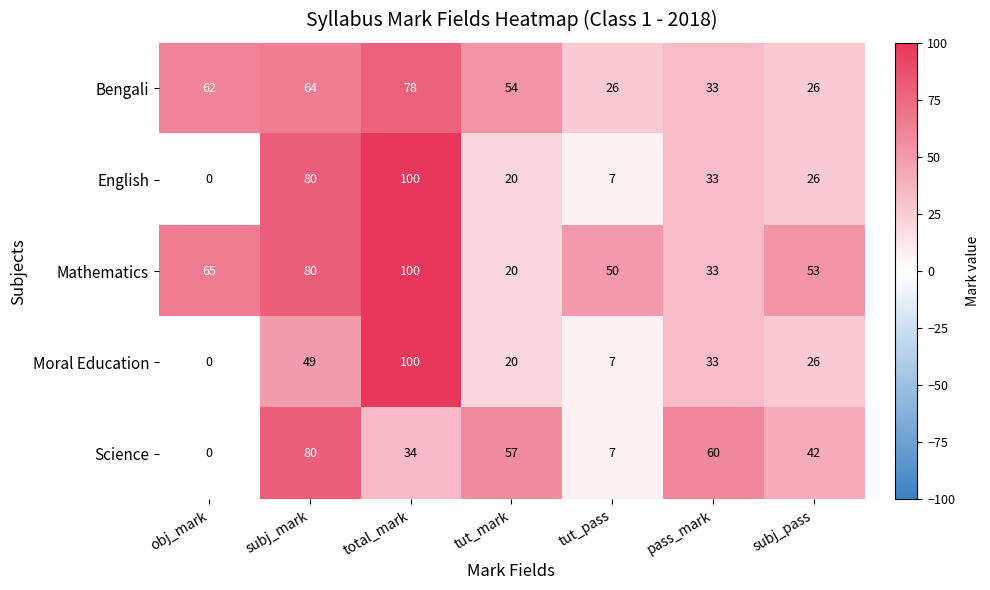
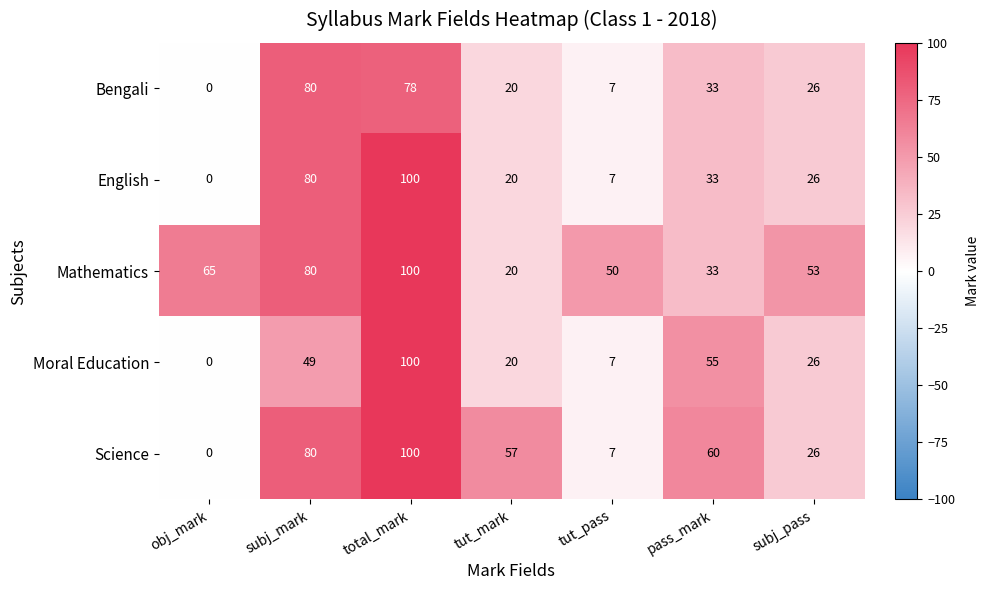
  {
    "Bengali": {
-     "obj_mark": 62,
-     "subj_mark": 64,
-     "tut_mark": 54,
-     "tut_pass": 26
+     "obj_mark": 0,
+     "subj_mark": 80,
+     "tut_mark": 20,
+     "tut_pass": 7
    },
    "Moral Education": {
-     "pass_mark": 33
+     "pass_mark": 55
    },
    "Science": {
-     "total_mark": 34,
-     "subj_pass": 42
+     "total_mark": 100,
+     "subj_pass": 26
    }
  }
